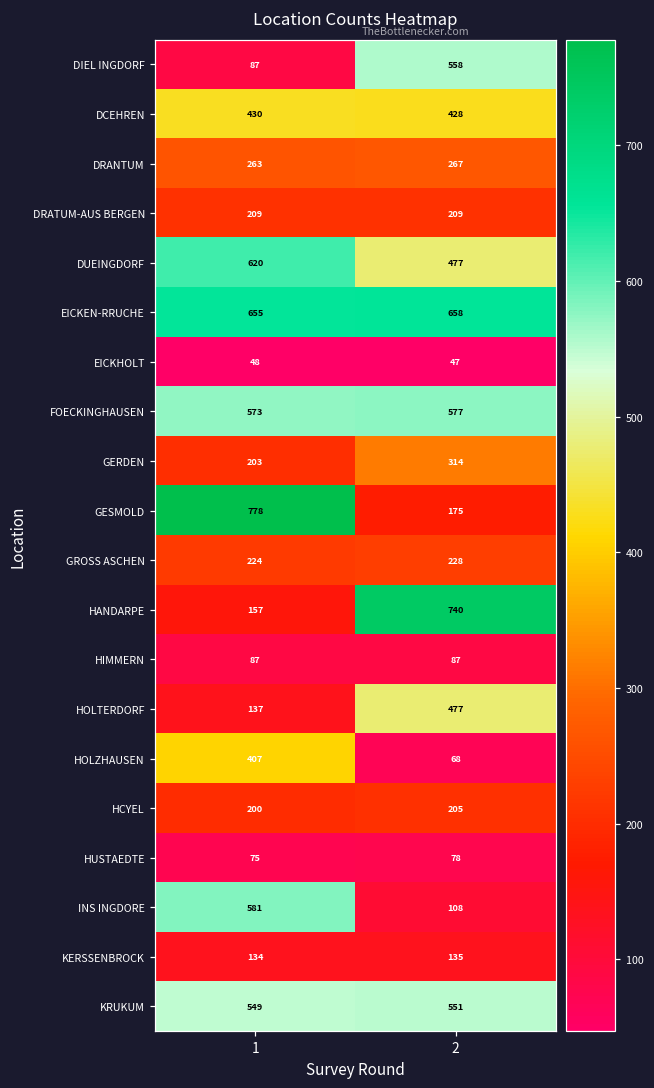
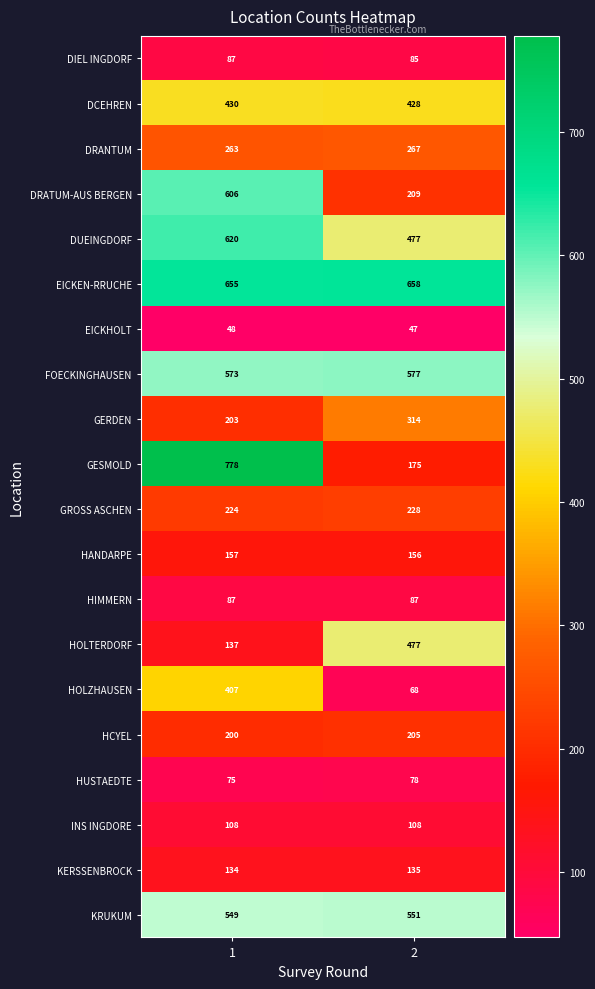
  {
    "DIEL INGDORF": {
      "1": 87,
-     "2": 558
+     "2": 85
    },
    "DCEHREN": {
      "1": 430,
      "2": 428
    },
    "DRANTUM": {
      "1": 263,
      "2": 267
    },
    "DRATUM-AUS BERGEN": {
-     "1": 209,
+     "1": 606,
      "2": 209
    },
    "DUEINGDORF": {
      "1": 620,
      "2": 477
    },
    "EICKEN-RRUCHE": {
      "1": 655,
      "2": 658
    },
    "EICKHOLT": {
      "1": 48,
      "2": 47
    },
    "FOECKINGHAUSEN": {
      "1": 573,
      "2": 577
    },
    "GERDEN": {
      "1": 203,
      "2": 314
    },
    "GESMOLD": {
      "1": 778,
      "2": 175
    },
    "GROSS ASCHEN": {
      "1": 224,
      "2": 228
    },
    "HANDARPE": {
      "1": 157,
-     "2": 740
+     "2": 156
    },
    "HIMMERN": {
      "1": 87,
      "2": 87
    },
    "HOLTERDORF": {
      "1": 137,
      "2": 477
    },
    "HOLZHAUSEN": {
      "1": 407,
      "2": 68
    },
    "HCYEL": {
      "1": 200,
      "2": 205
    },
    "HUSTAEDTE": {
      "1": 75,
      "2": 78
    },
    "INS INGDORE": {
-     "1": 581,
+     "1": 108,
      "2": 108
    },
    "KERSSENBROCK": {
      "1": 134,
      "2": 135
    },
    "KRUKUM": {
      "1": 549,
      "2": 551
    }
  }
